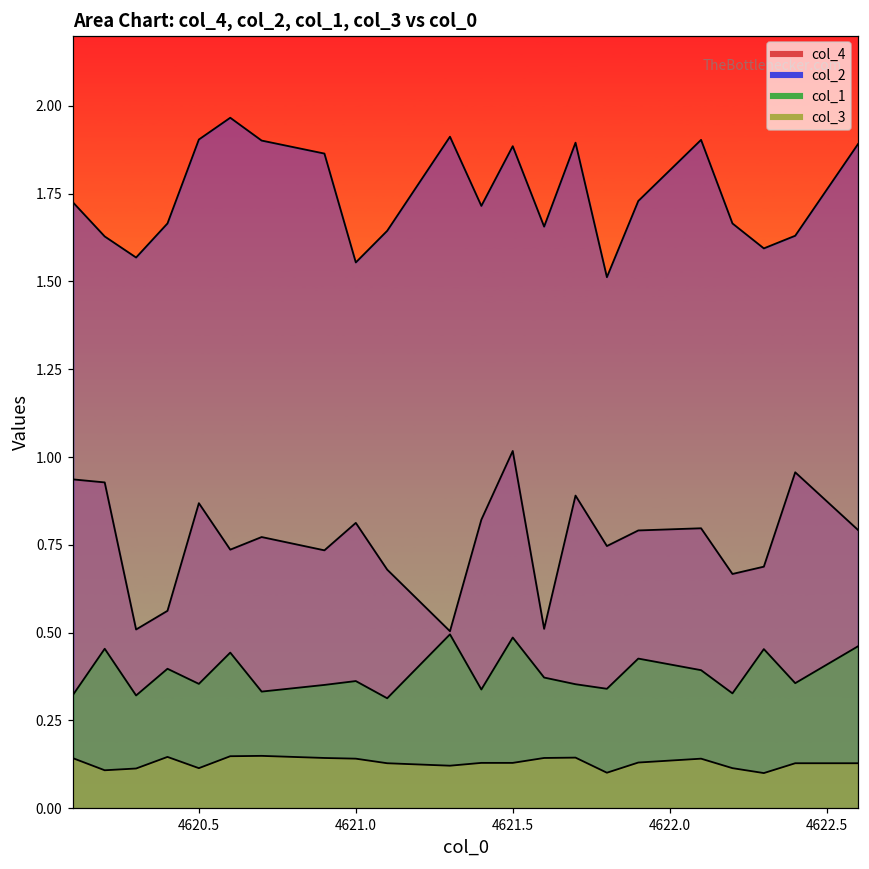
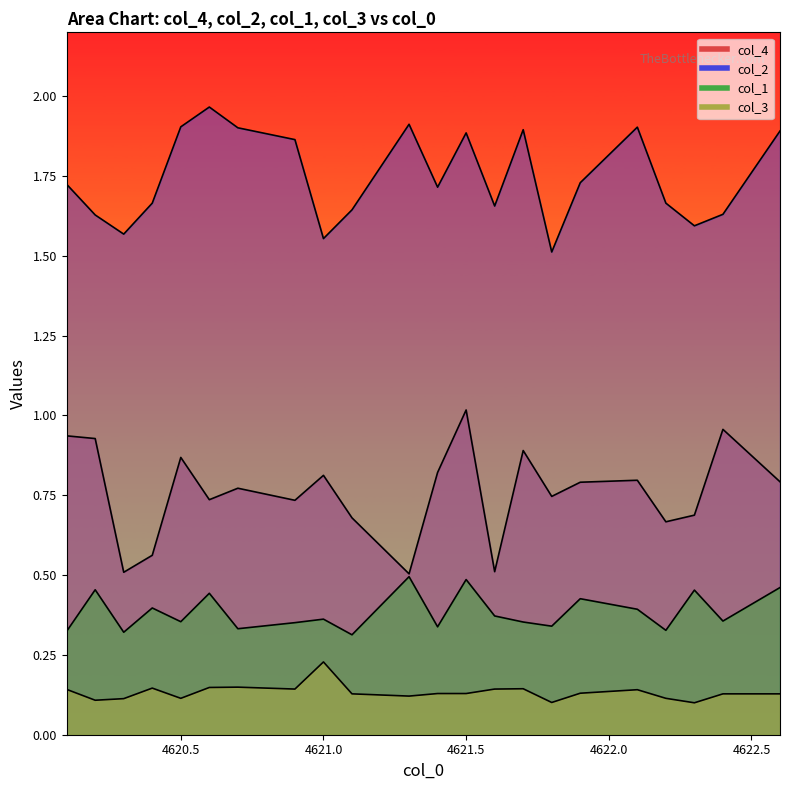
  {
    "col_4": {
      "4620.5": 0.87,
      "4621.0": 0.81,
      "4621.5": 1.02
    },
    "col_2": {
      "4620.5": 1.90,
      "4621.0": 1.55,
      "4621.5": 1.89
    },
    "col_1": {
      "4620.5": 0.35,
      "4621.0": 0.36,
      "4621.5": 0.49
    },
    "col_3": {
      "4620.5": 0.11,
-     "4621.0": 0.14,
+     "4621.0": 0.23,
      "4621.5": 0.13
    }
  }
